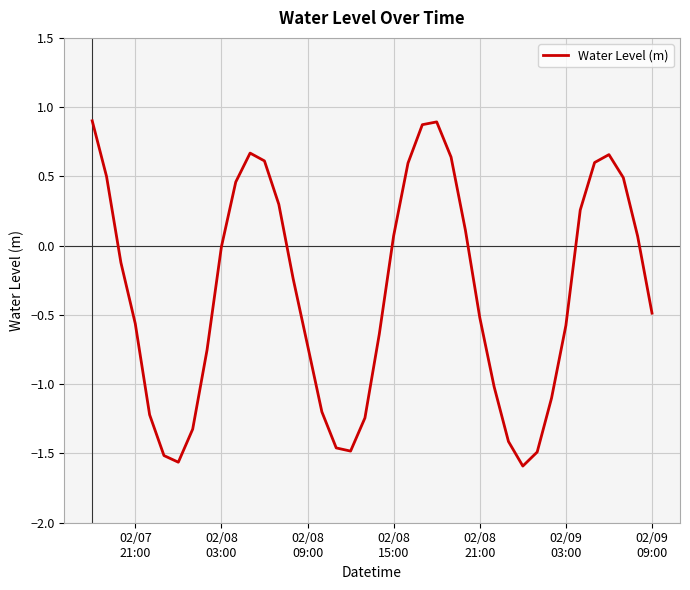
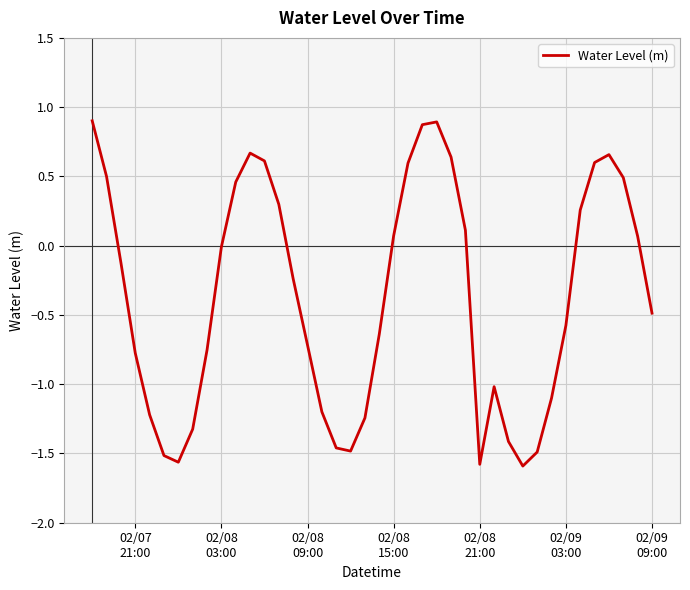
  {
-   "02/07 21:00": -0.56,
+   "02/07 21:00": -0.78,
    "02/08 03:00": -0.01,
    "02/08 09:00": -0.72,
    "02/08 15:00": 0.07,
-   "02/08 21:00": -0.52,
+   "02/08 21:00": -1.58,
    "02/09 03:00": -0.58,
    "02/09 09:00": -0.49
  }
